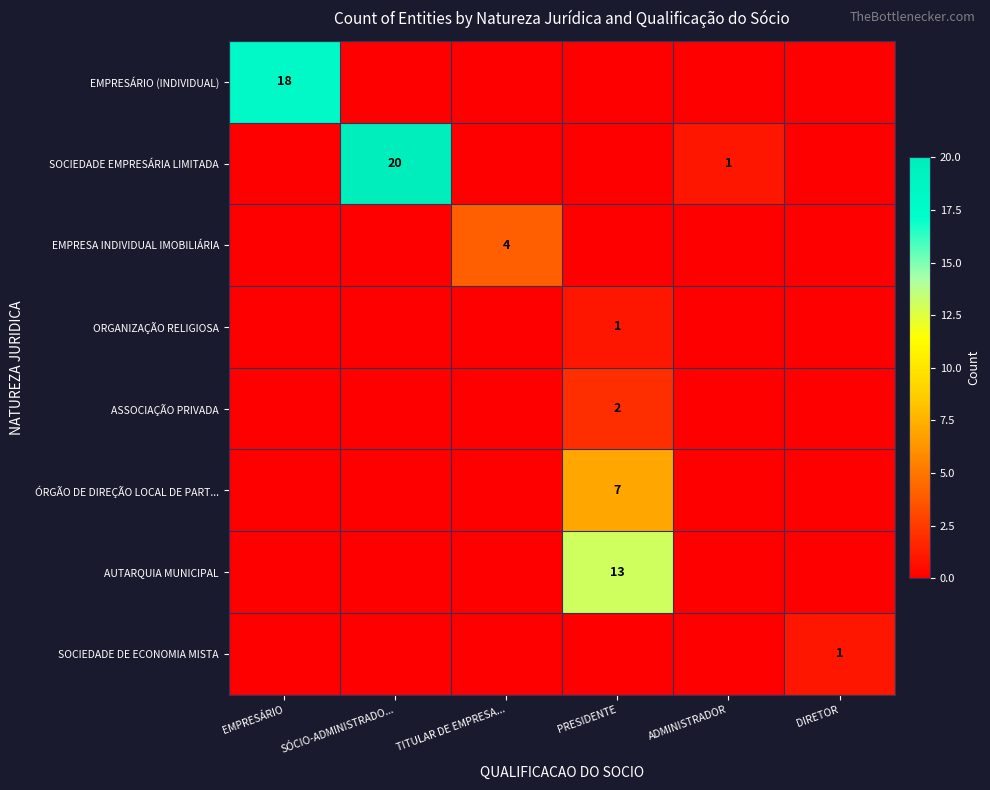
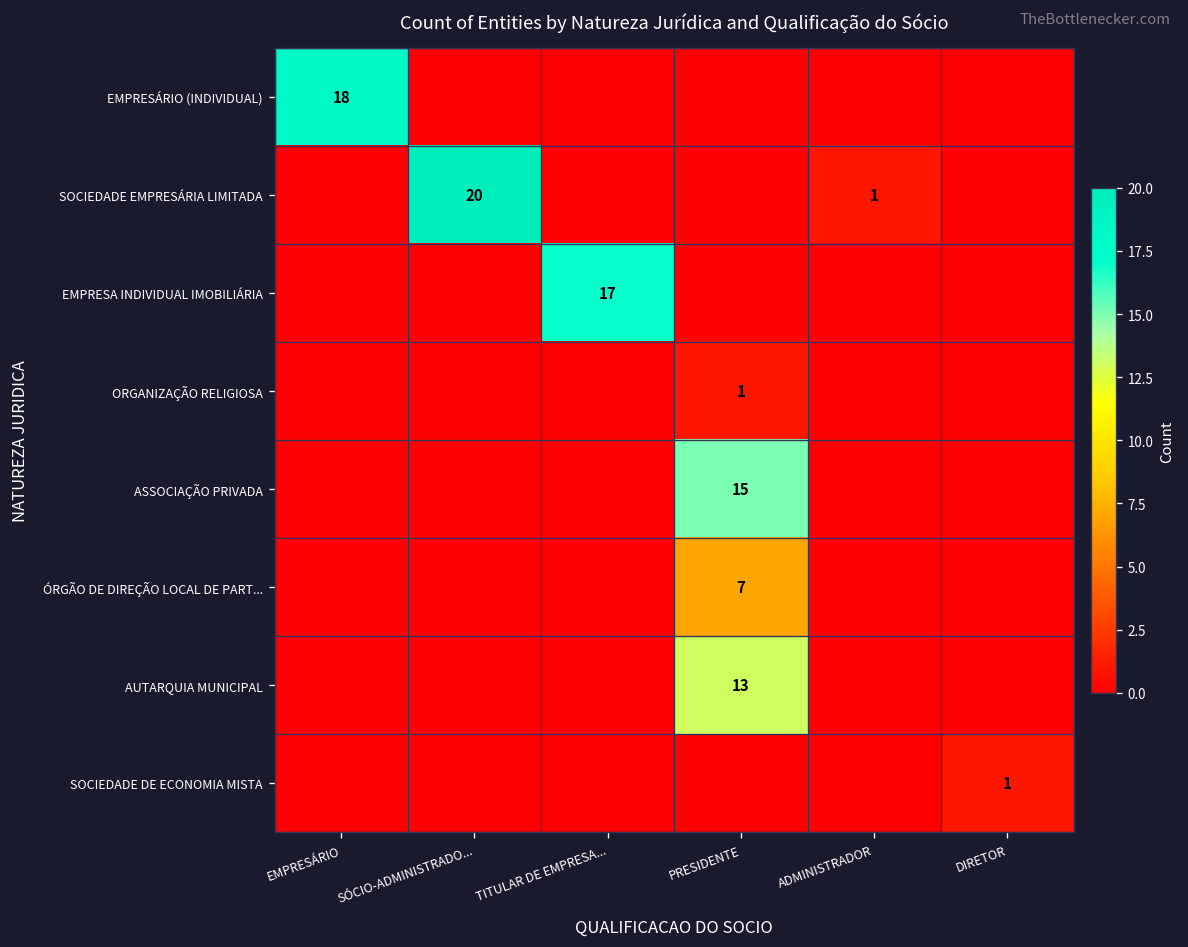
  {
    "EMPRESÁRIO (INDIVIDUAL)": {
      "EMPRESÁRIO": 18
    },
    "SOCIEDADE EMPRESÁRIA LIMITADA": {
      "SÓCIO-ADMINISTRADO...": 20,
      "ADMINISTRADOR": 1
    },
    "EMPRESA INDIVIDUAL IMOBILIÁRIA": {
-     "TITULAR DE EMPRESA...": 4
+     "TITULAR DE EMPRESA...": 17
    },
    "ORGANIZAÇÃO RELIGIOSA": {
      "PRESIDENTE": 1
    },
    "ASSOCIAÇÃO PRIVADA": {
-     "PRESIDENTE": 2
+     "PRESIDENTE": 15
    },
    "ÓRGÃO DE DIREÇÃO LOCAL DE PART...": {
      "PRESIDENTE": 7
    },
    "AUTARQUIA MUNICIPAL": {
      "PRESIDENTE": 13
    },
    "SOCIEDADE DE ECONOMIA MISTA": {
      "DIRETOR": 1
    }
  }
